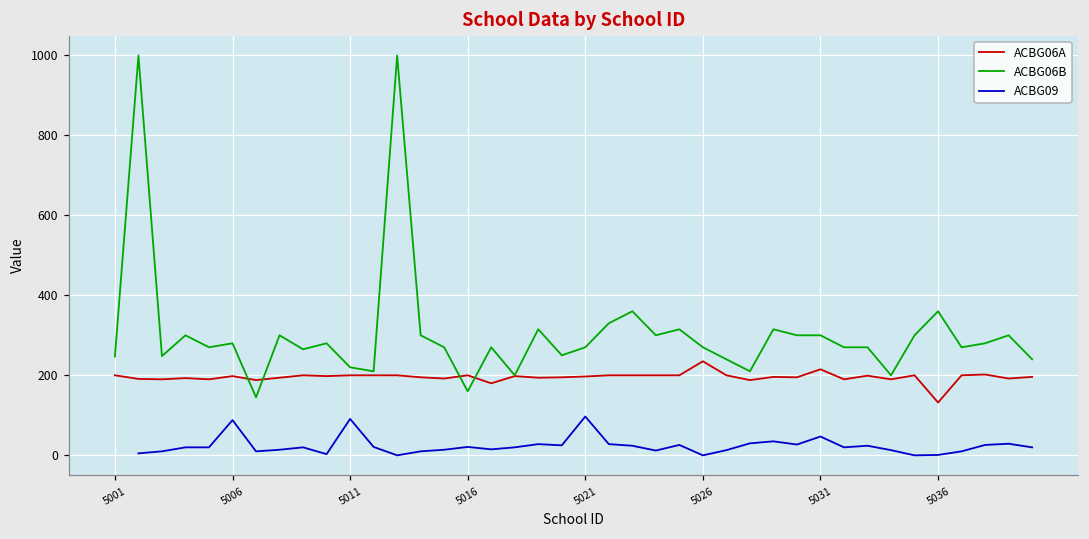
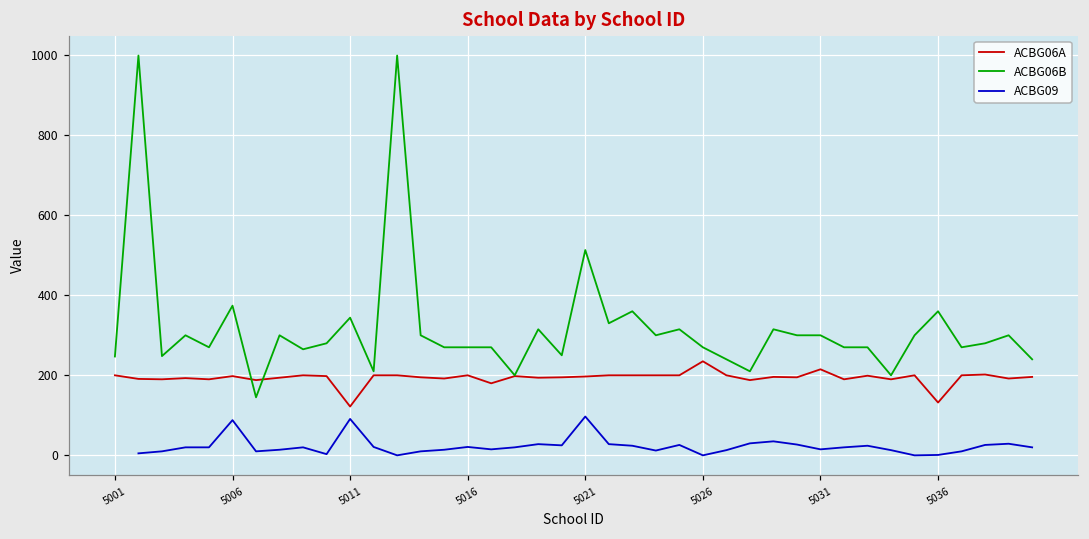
  {
    "ACBG06A": {
      "5001": 200,
      "5006": 200,
-     "5011": 200,
+     "5011": 120,
      "5016": 200,
      "5021": 200,
      "5026": 240,
      "5031": 220,
      "5036": 130
    },
    "ACBG06B": {
      "5001": 250,
-     "5006": 280,
-     "5011": 220,
-     "5016": 160,
-     "5021": 270,
+     "5006": 370,
+     "5011": 340,
+     "5016": 270,
+     "5021": 510,
      "5026": 270,
      "5031": 300,
      "5036": 360
    },
    "ACBG09": {
      "5006": 90,
      "5011": 90,
      "5016": 20,
      "5021": 100,
      "5026": 0,
-     "5031": 50,
+     "5031": 20,
      "5036": 0
    }
  }
